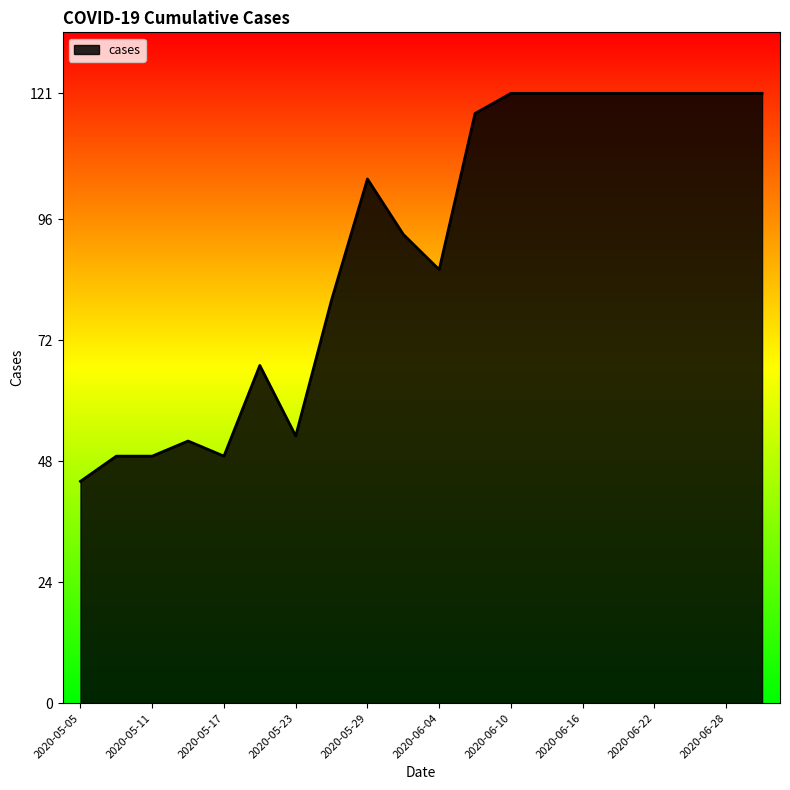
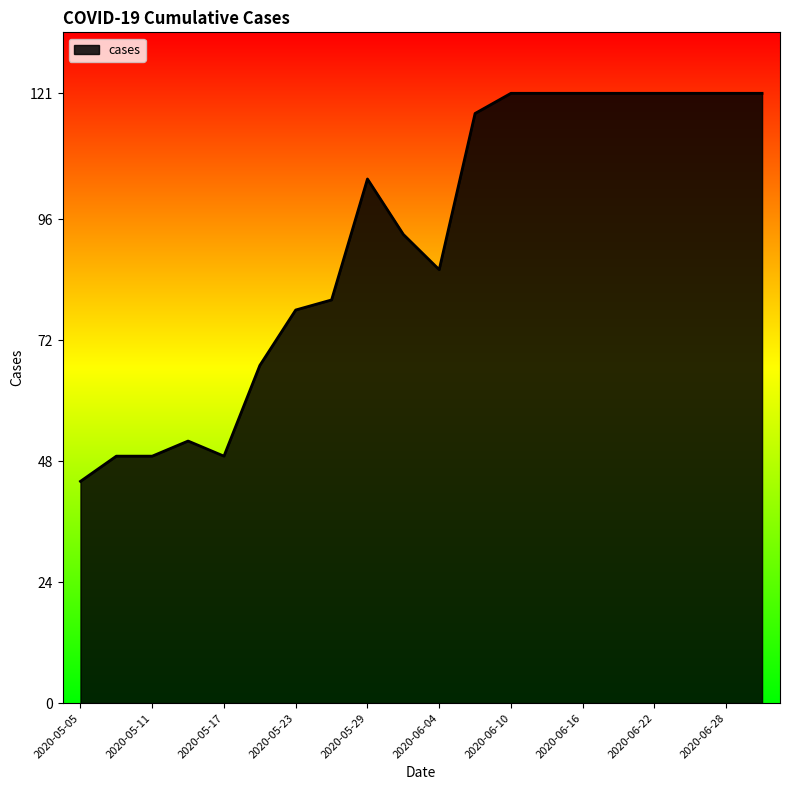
  {
    "2020-05-05": 44,
    "2020-05-11": 49,
    "2020-05-17": 49,
-   "2020-05-23": 53,
+   "2020-05-23": 78,
    "2020-05-29": 104,
    "2020-06-04": 86,
    "2020-06-10": 121,
    "2020-06-16": 121,
    "2020-06-22": 121,
    "2020-06-28": 121
  }
